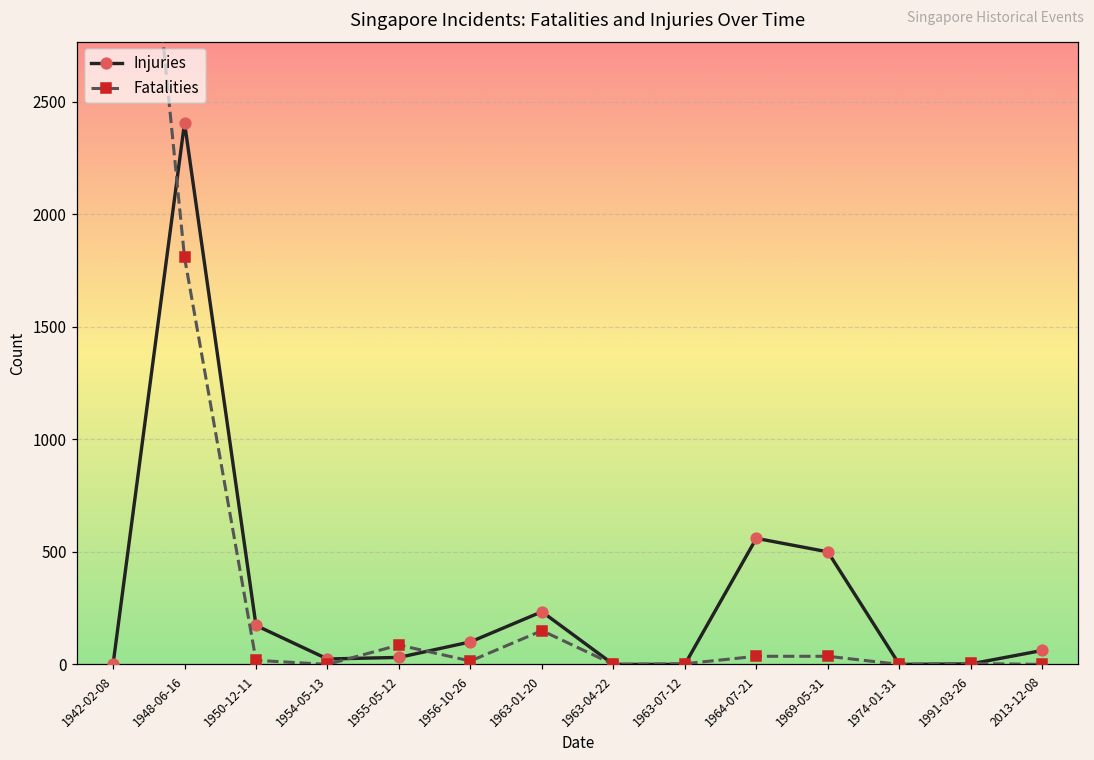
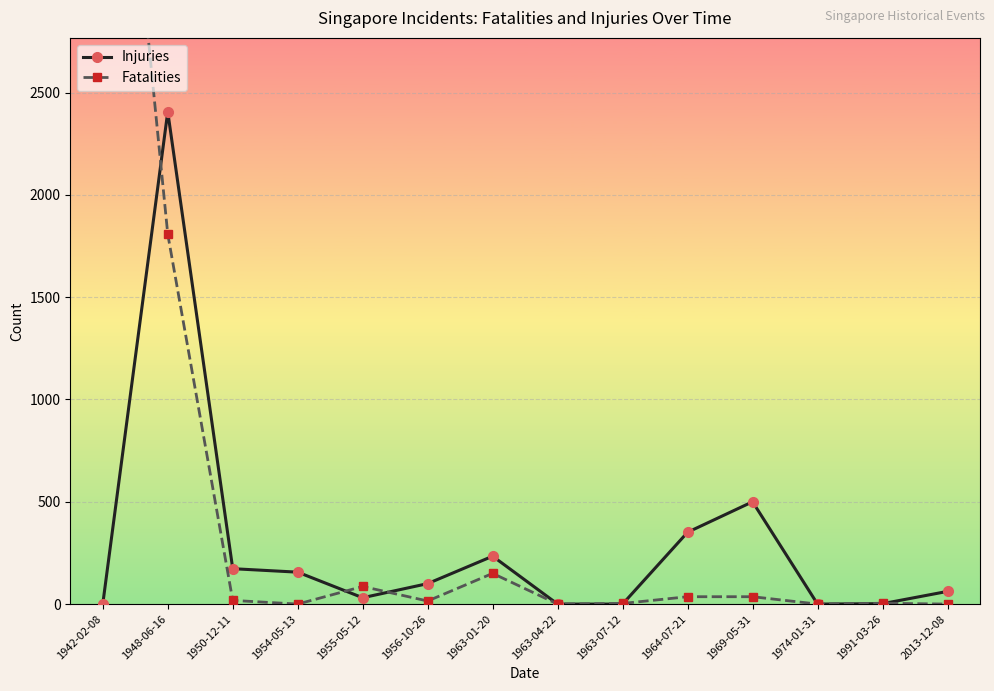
  {
    "Injuries": {
      "1942-02-08": 0,
      "1948-06-16": 2410,
      "1950-12-11": 170,
-     "1954-05-13": 20,
+     "1954-05-13": 160,
      "1955-05-12": 30,
      "1956-10-26": 100,
      "1963-01-20": 230,
-     "1964-07-21": 560,
+     "1964-07-21": 350,
      "1969-05-31": 500,
      "2013-12-08": 60
    },
    "Fatalities": {
      "1948-06-16": 1810,
      "1950-12-11": 20,
      "1954-05-13": 0,
      "1955-05-12": 90,
      "1956-10-26": 20,
      "1963-01-20": 150,
      "1964-07-21": 40,
      "1969-05-31": 40,
      "2013-12-08": 0
    }
  }
